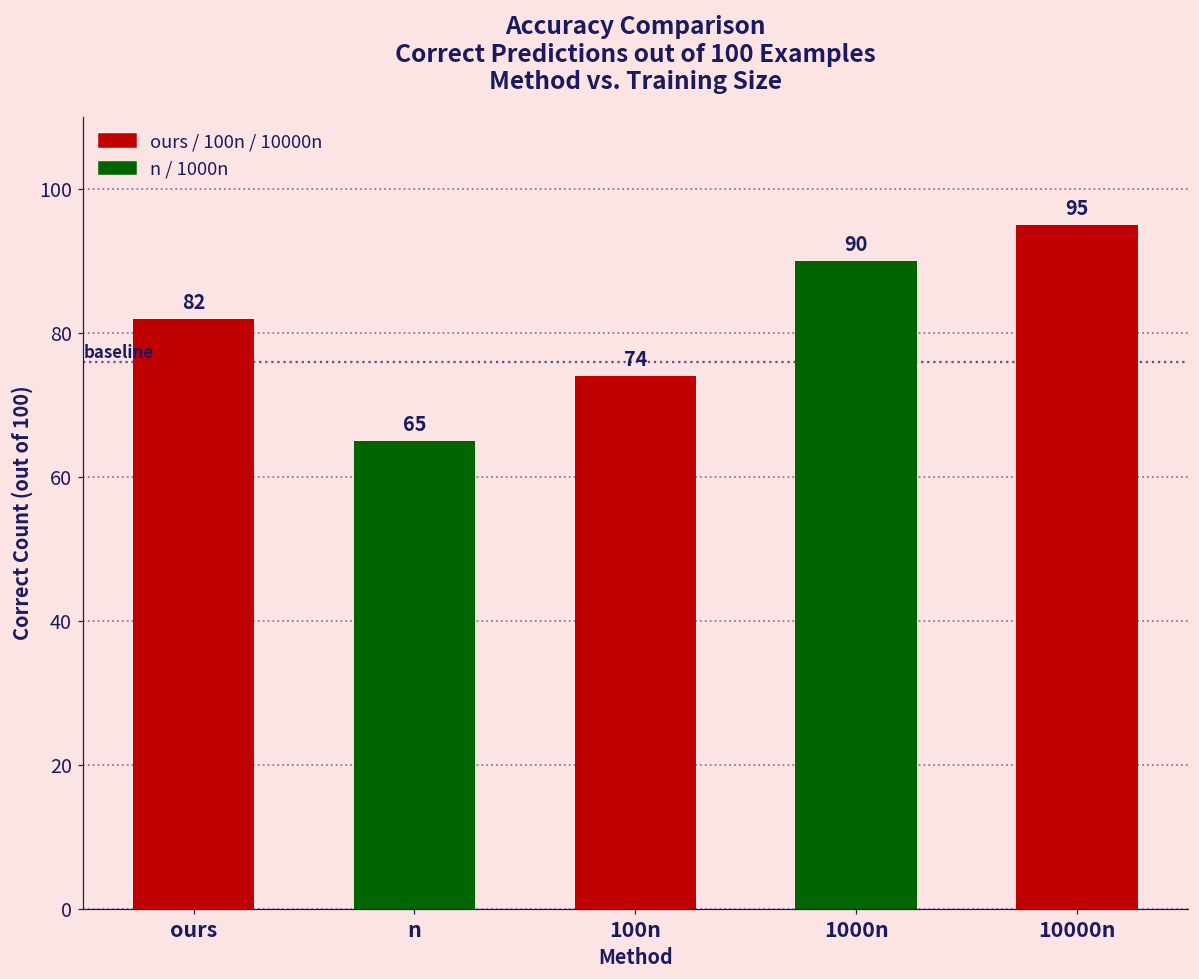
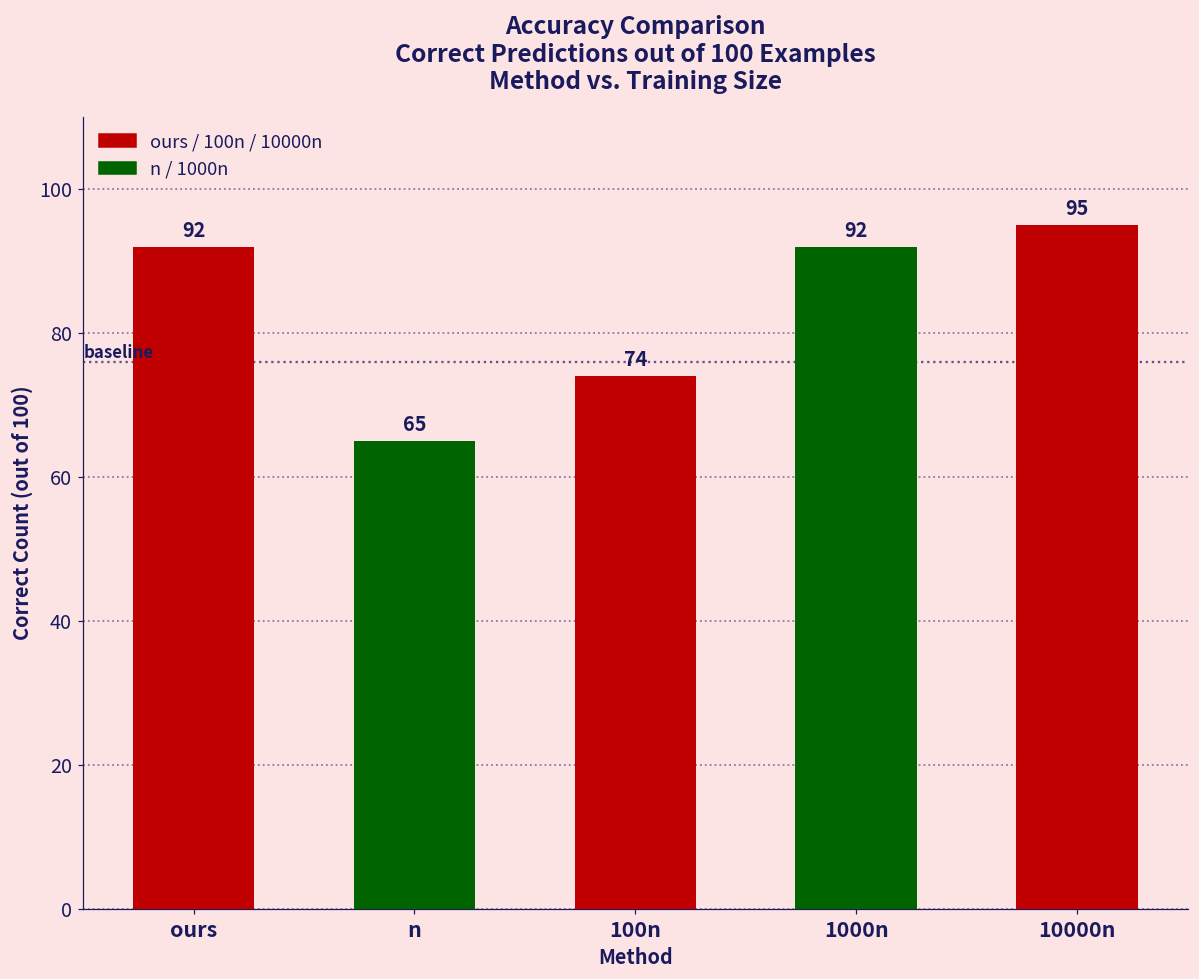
  {
-   "ours": 82,
+   "ours": 92,
    "n": 65,
    "100n": 74,
-   "1000n": 90,
+   "1000n": 92,
    "10000n": 95
  }
